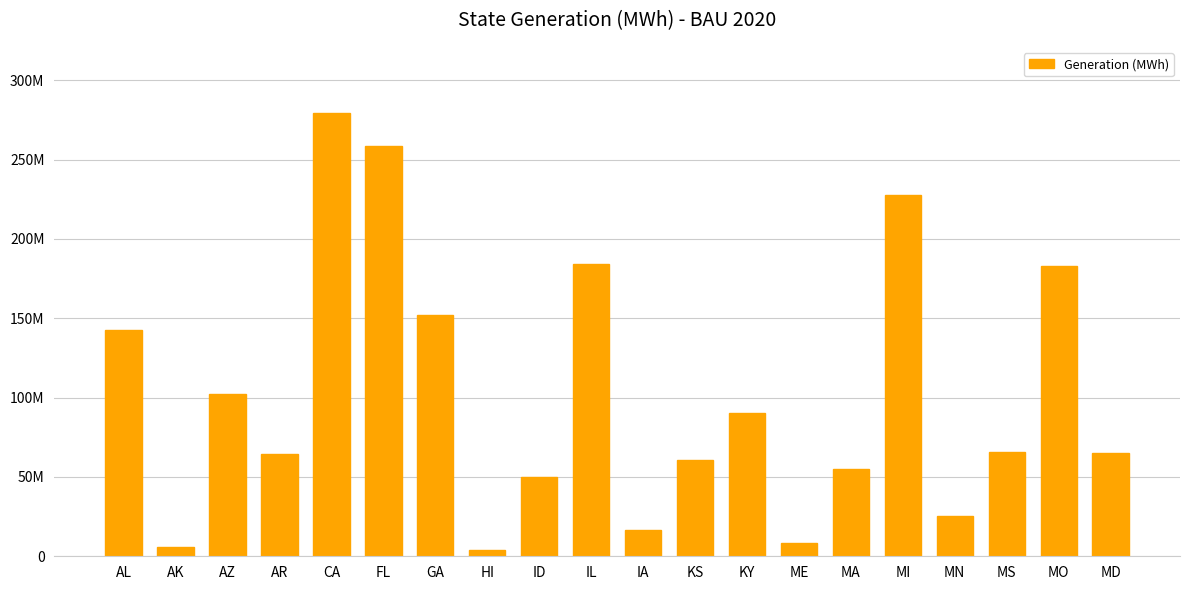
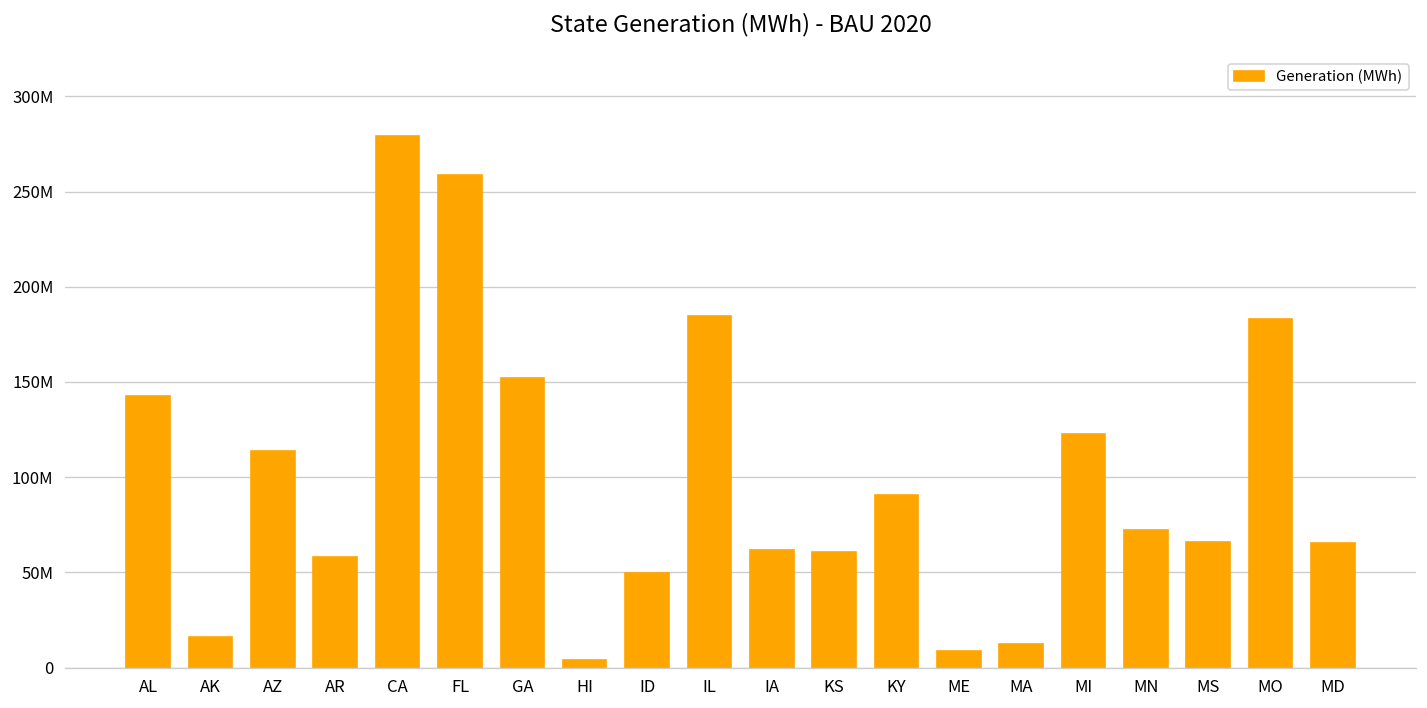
  {
    "AL": 143000000,
-   "AK": 6000000,
-   "AZ": 102000000,
-   "AR": 64000000,
+   "AK": 16000000,
+   "AZ": 114000000,
+   "AR": 58000000,
    "CA": 279000000,
    "FL": 259000000,
    "GA": 152000000,
    "HI": 4000000,
    "ID": 50000000,
    "IL": 184000000,
-   "IA": 17000000,
+   "IA": 62000000,
    "KS": 60000000,
    "KY": 91000000,
    "ME": 8000000,
-   "MA": 55000000,
-   "MI": 228000000,
-   "MN": 25000000,
+   "MA": 12000000,
+   "MI": 123000000,
+   "MN": 72000000,
    "MS": 66000000,
    "MO": 183000000,
    "MD": 65000000
  }
